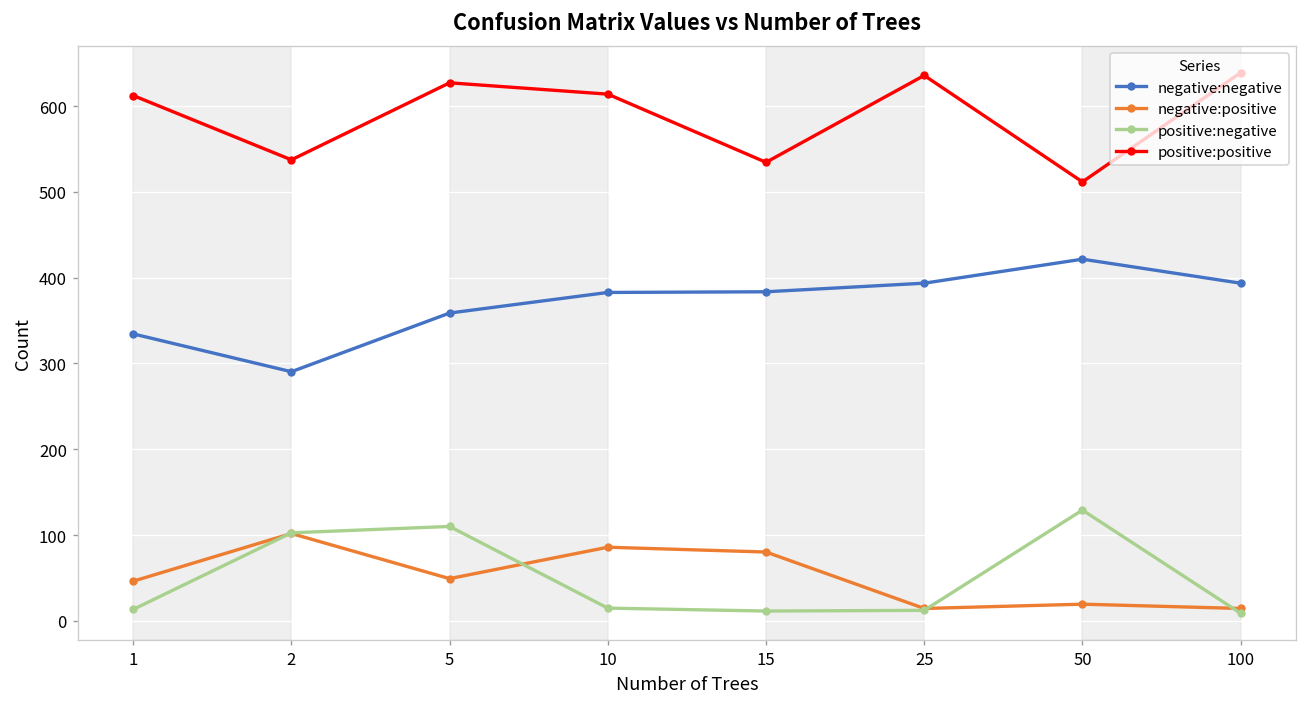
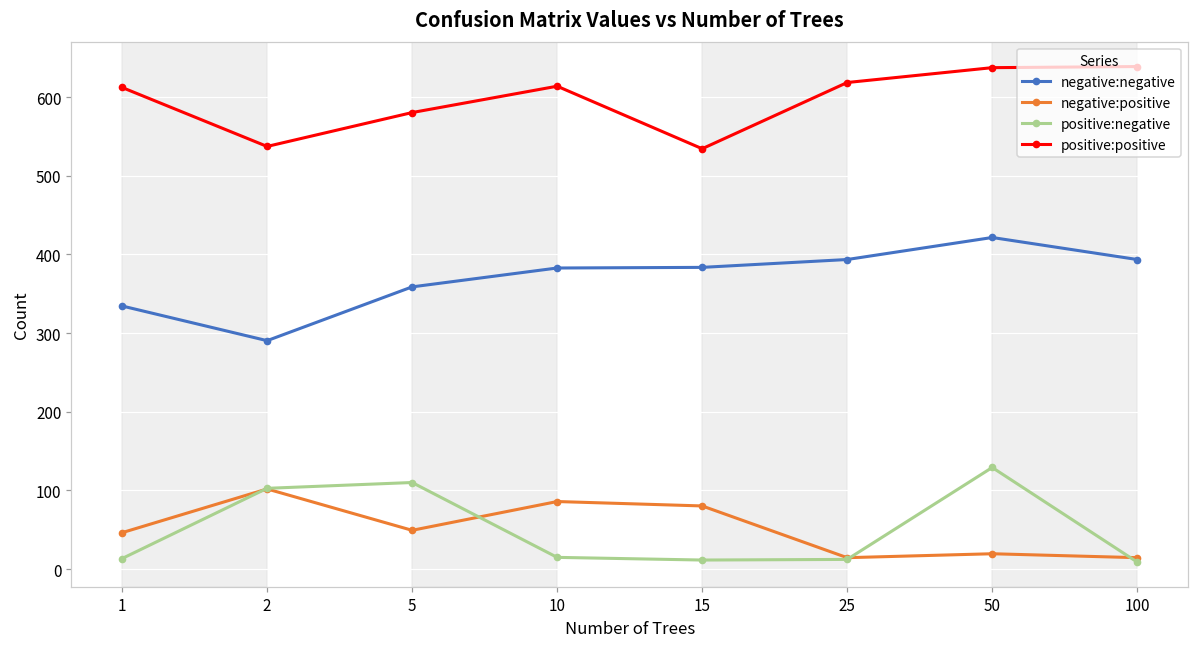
  {
    "negative:negative": {
      "1": 330,
      "2": 290,
      "5": 360,
      "10": 380,
      "15": 380,
      "25": 390,
      "50": 420,
      "100": 390
    },
    "negative:positive": {
      "1": 50,
      "5": 50,
      "10": 90,
      "15": 80,
      "50": 20,
      "100": 10
    },
    "positive:negative": {
      "1": 10,
      "5": 110,
      "10": 10,
      "15": 10,
      "50": 130,
      "100": 10
    },
    "positive:positive": {
      "1": 610,
      "2": 540,
-     "5": 630,
+     "5": 580,
      "10": 610,
      "15": 530,
-     "25": 640,
-     "50": 510
+     "25": 620,
+     "50": 640
    }
  }
